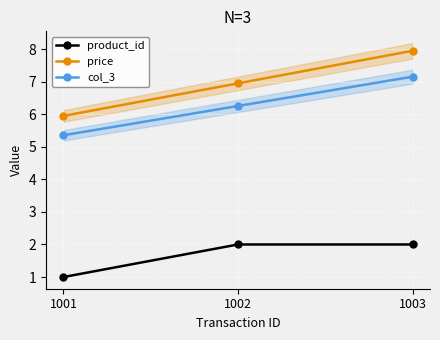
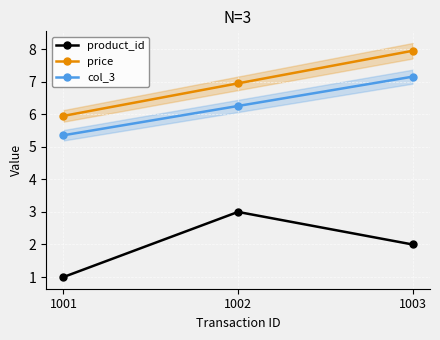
  {
    "product_id": {
      "1001": 1,
-     "1002": 2,
+     "1002": 3,
      "1003": 2
    }
  }
